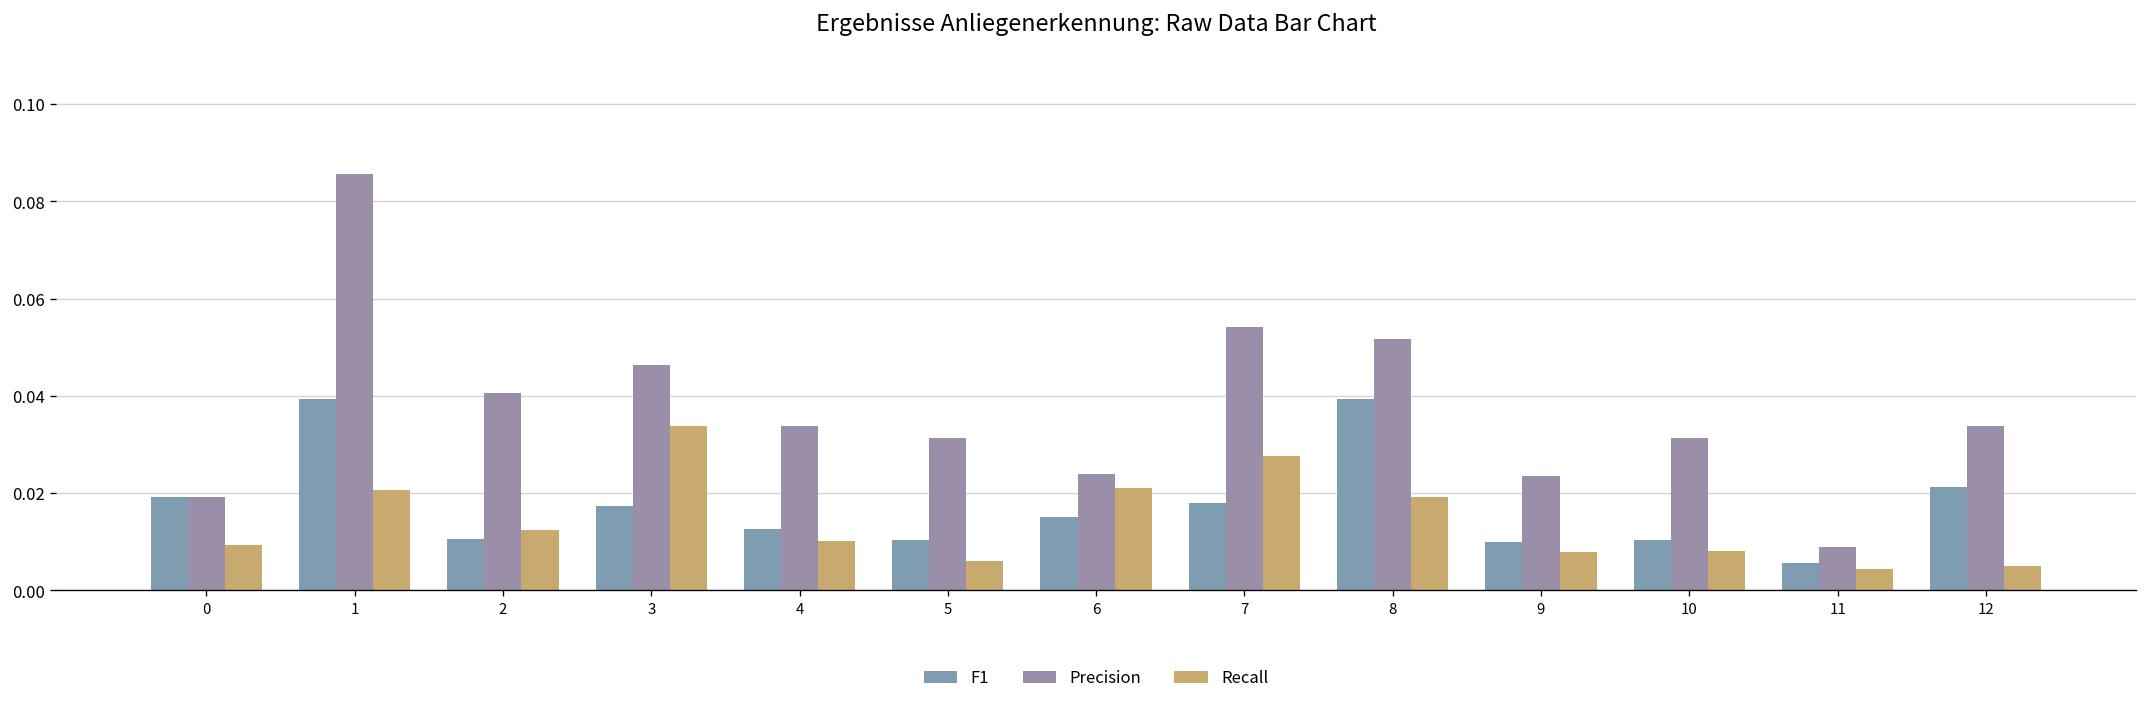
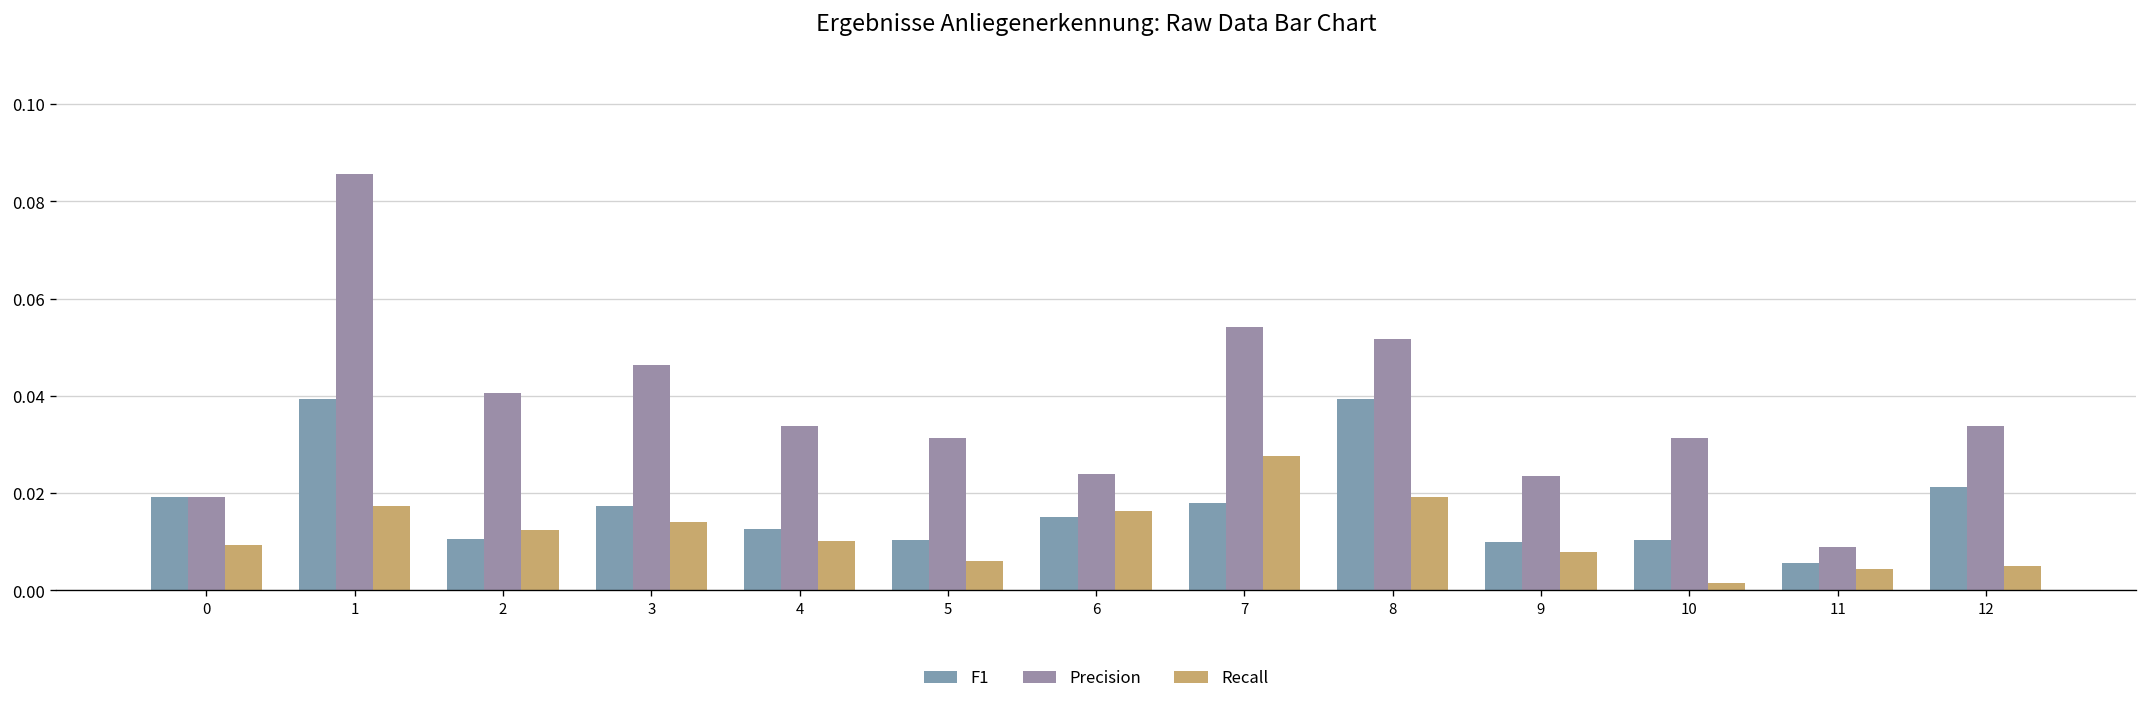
  {
    "Recall": {
      "0": 0.009,
-     "1": 0.021,
+     "1": 0.017,
      "2": 0.012,
-     "3": 0.034,
+     "3": 0.014,
      "4": 0.010,
      "5": 0.006,
-     "6": 0.021,
+     "6": 0.016,
      "7": 0.028,
      "8": 0.019,
      "9": 0.008,
-     "10": 0.008,
+     "10": 0.001,
      "11": 0.004,
      "12": 0.005
    }
  }
